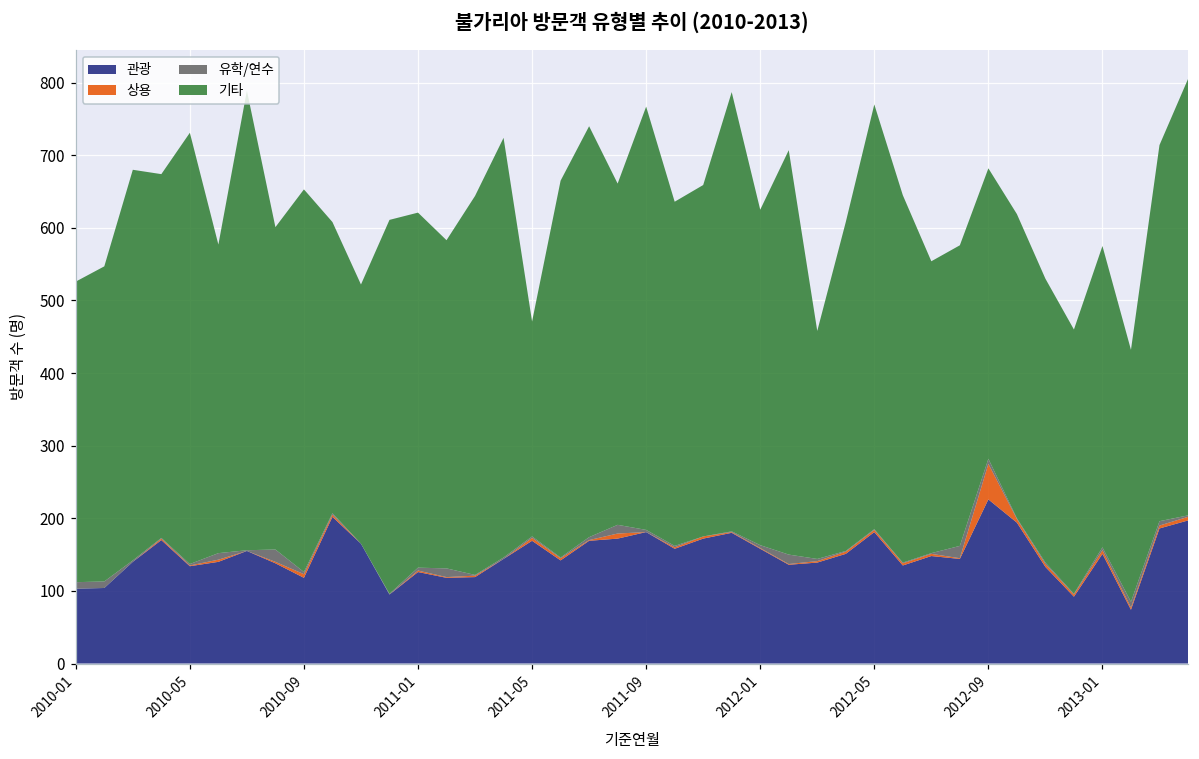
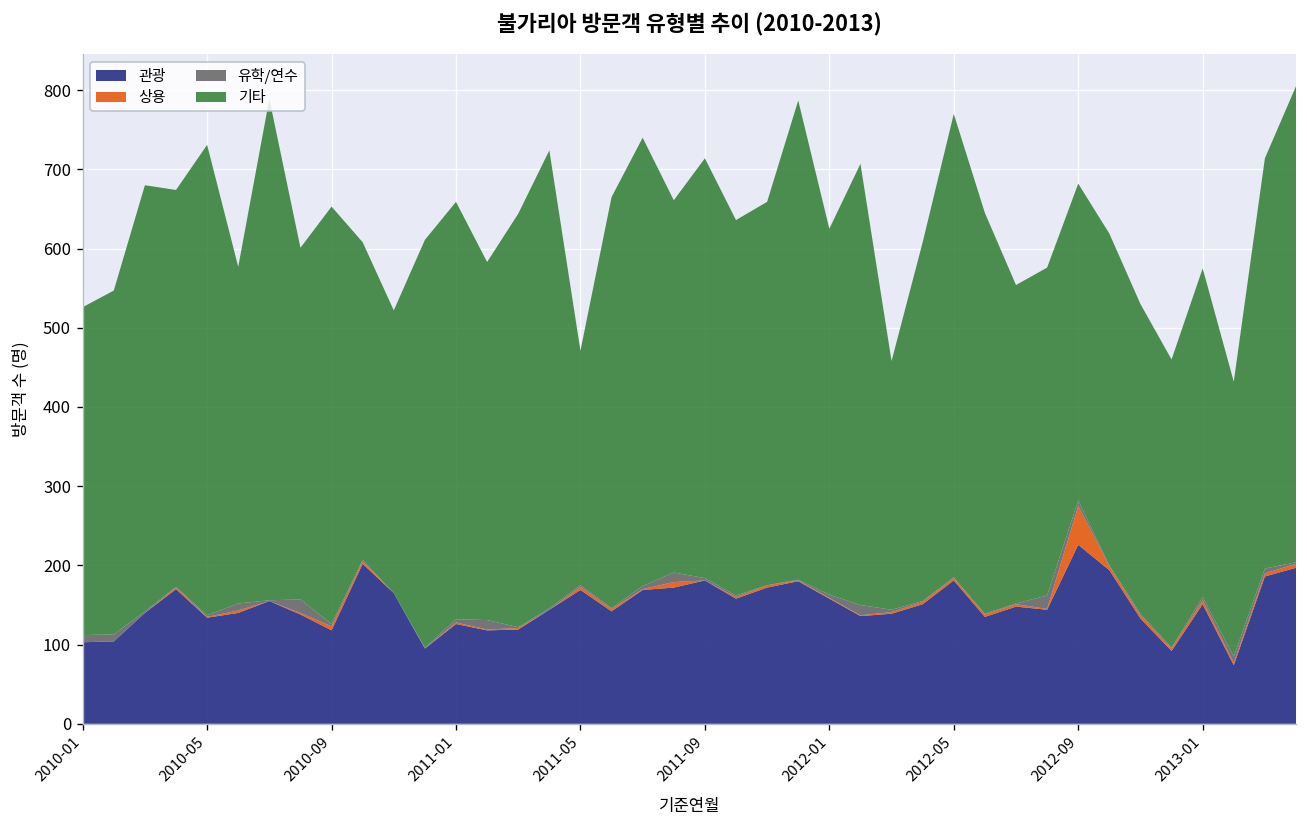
  {
    "관광": {
      "2010-09": 120,
      "2011-05": 170,
      "2012-09": 230,
      "2013-01": 150
    },
    "상용": {
      "2012-09": 50,
      "2013-01": 10
    },
    "유학/연수": {
      "2010-01": 10,
      "2011-01": 0,
      "2012-01": 0,
      "2012-09": 10,
      "2013-01": 0
    },
    "기타": {
      "2010-01": 410,
      "2010-05": 590,
      "2010-09": 530,
-     "2011-01": 490,
+     "2011-01": 530,
      "2011-05": 300,
-     "2011-09": 580,
+     "2011-09": 530,
      "2012-01": 460,
      "2012-05": 590,
      "2012-09": 400,
      "2013-01": 420
    }
  }
